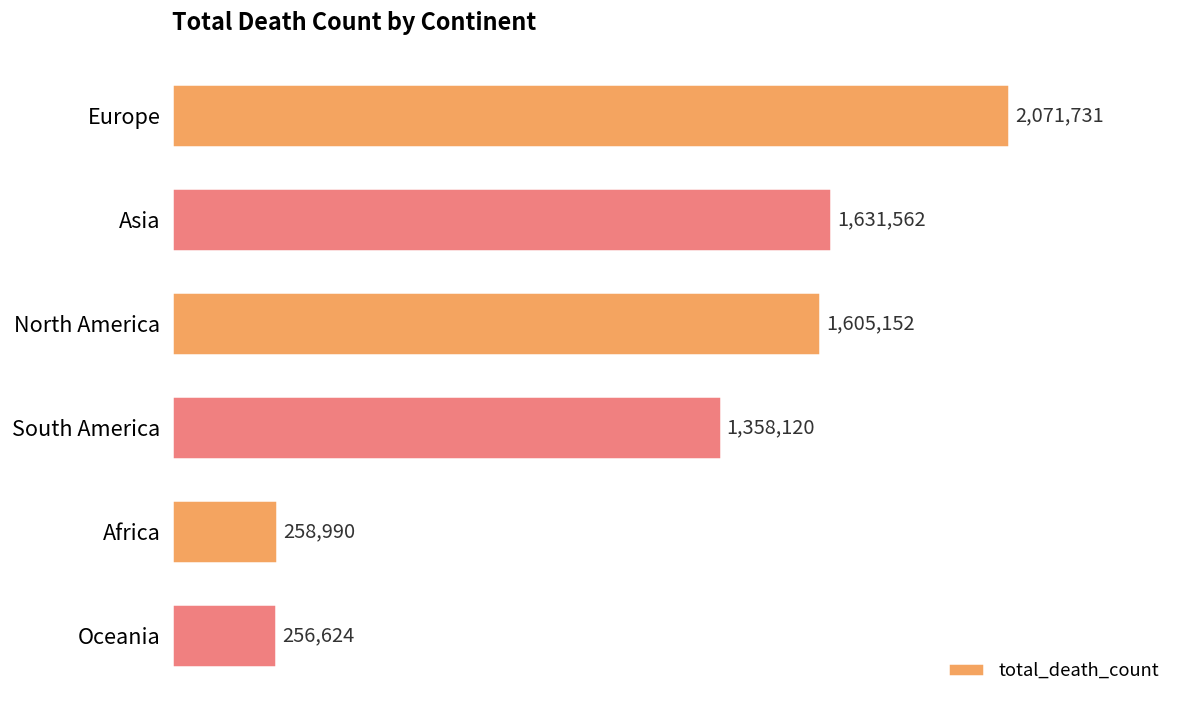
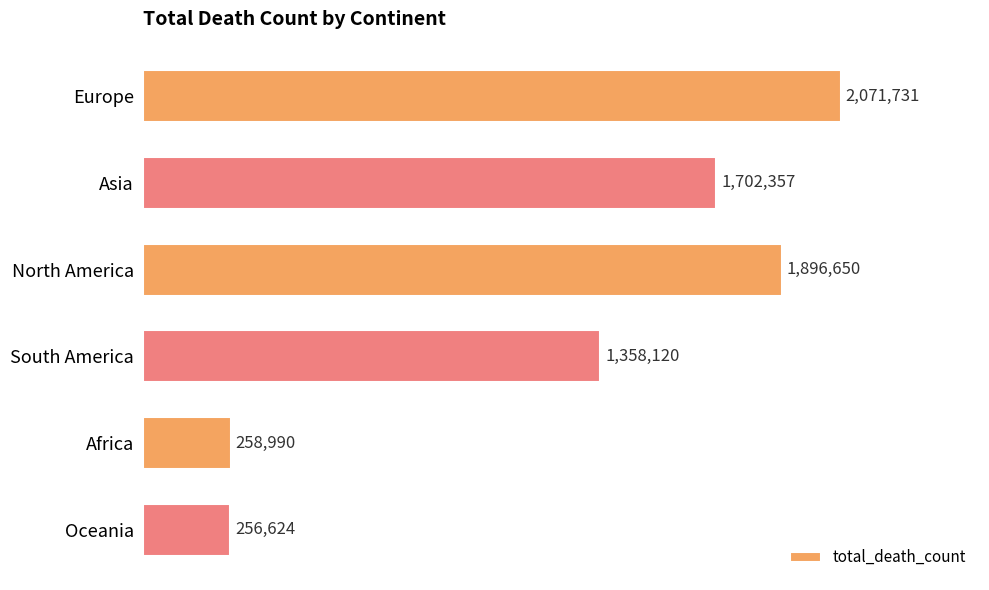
  {
    "Europe": "2,071,731",
-   "Asia": "1,631,562",
-   "North America": "1,605,152",
+   "Asia": "1,702,357",
+   "North America": "1,896,650",
    "South America": "1,358,120",
    "Africa": "258,990",
    "Oceania": "256,624"
  }
